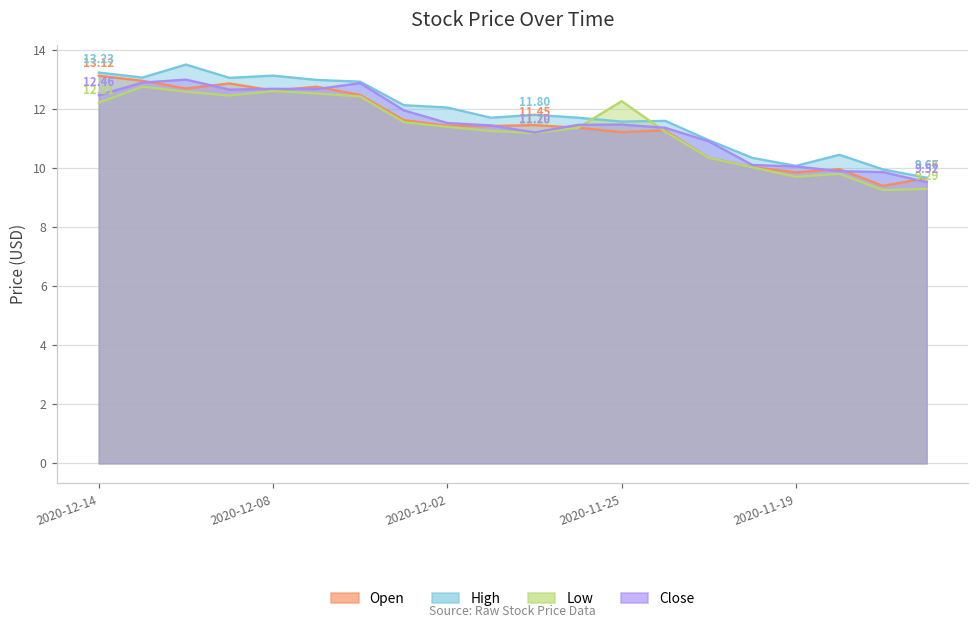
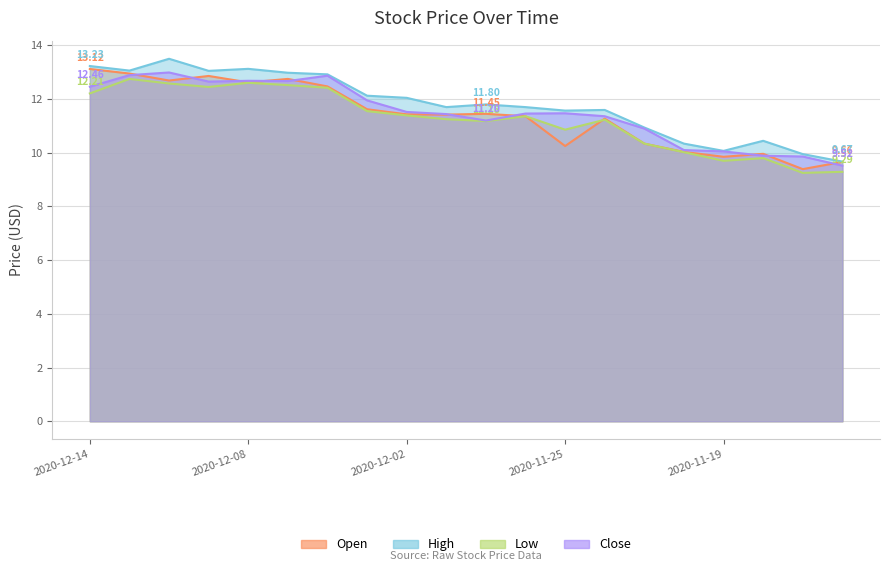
  {
    "Open": {
-     "2020-11-25": 11.2,
+     "2020-11-25": 10.3,
      "2020-11-19": 9.9
    },
    "Low": {
-     "2020-11-25": 12.3,
+     "2020-11-25": 10.9,
      "2020-11-19": 9.7
    }
  }
